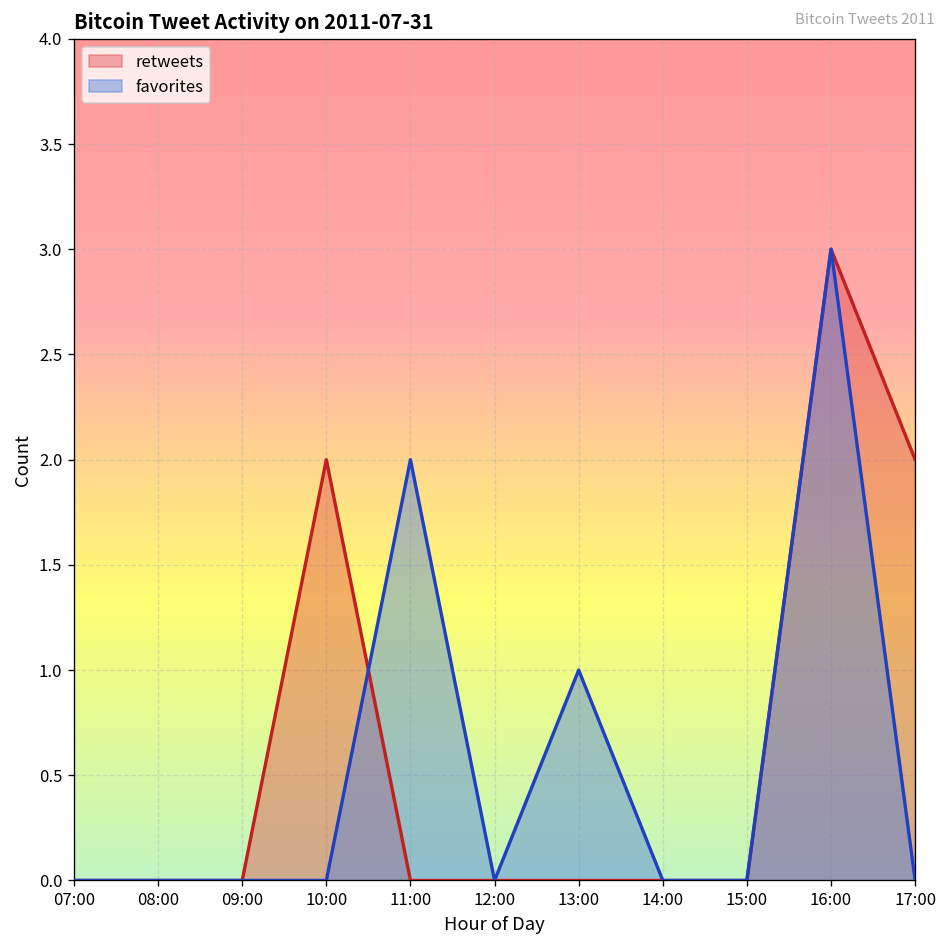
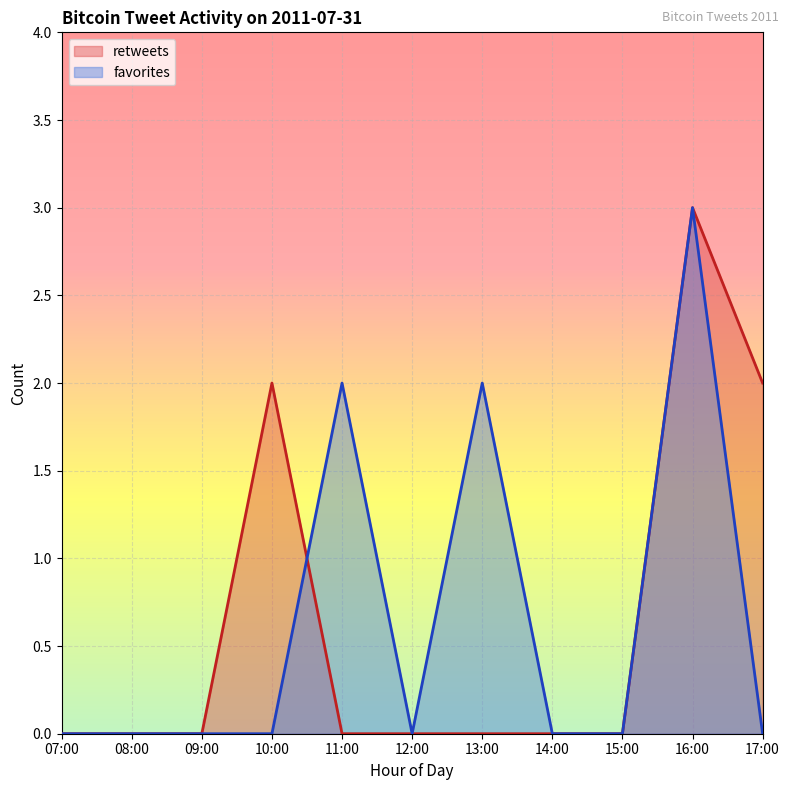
  {
    "retweets": {
      "10:00": 2,
      "11:00": 0,
      "13:00": 0,
      "17:00": 2
    },
    "favorites": {
      "10:00": 0,
      "11:00": 2,
-     "13:00": 1,
+     "13:00": 2,
      "17:00": 0
    }
  }
